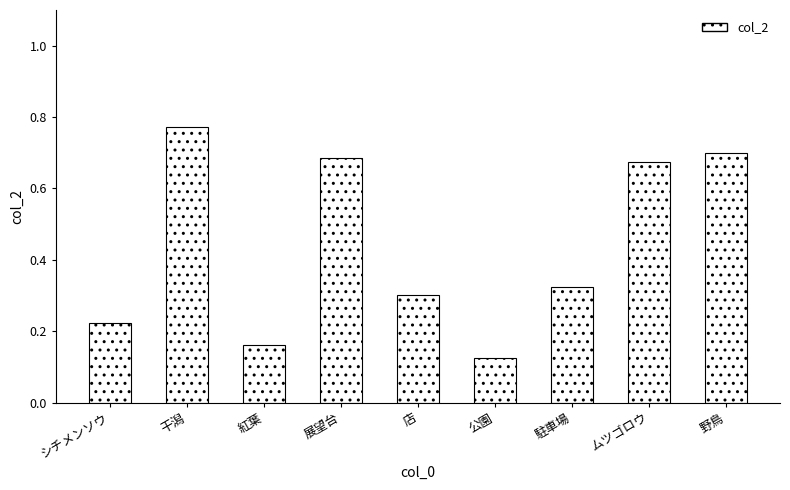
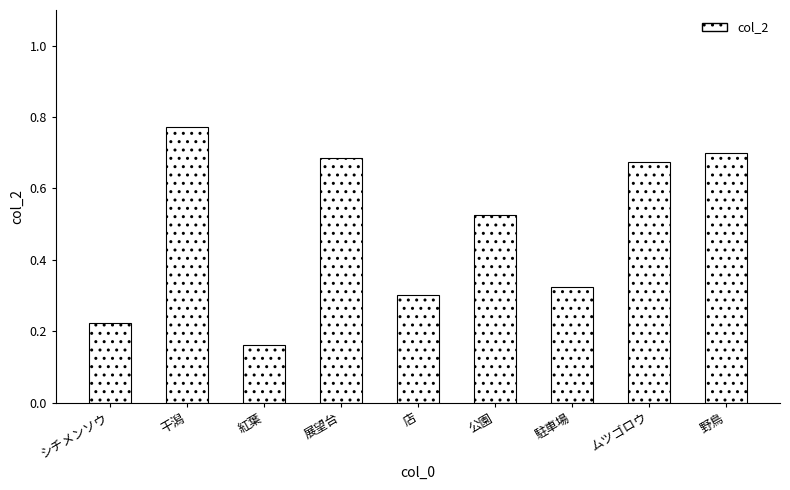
  {
    "シチメンソウ": 0.22,
    "干潟": 0.77,
    "紅葉": 0.16,
    "展望台": 0.69,
    "店": 0.30,
-   "公園": 0.12,
+   "公園": 0.53,
    "駐車場": 0.33,
    "ムツゴロウ": 0.68,
    "野鳥": 0.70
  }
